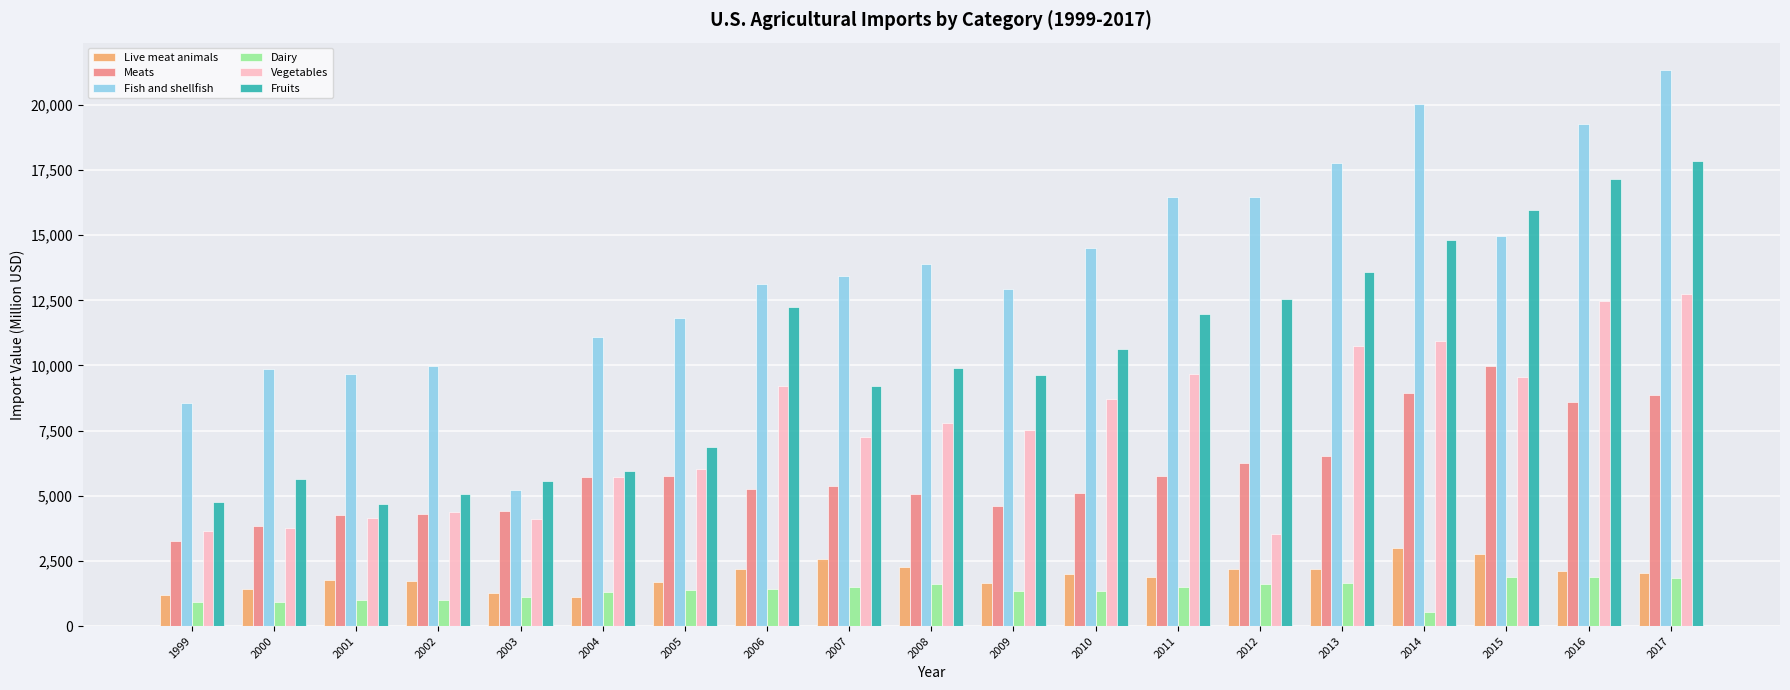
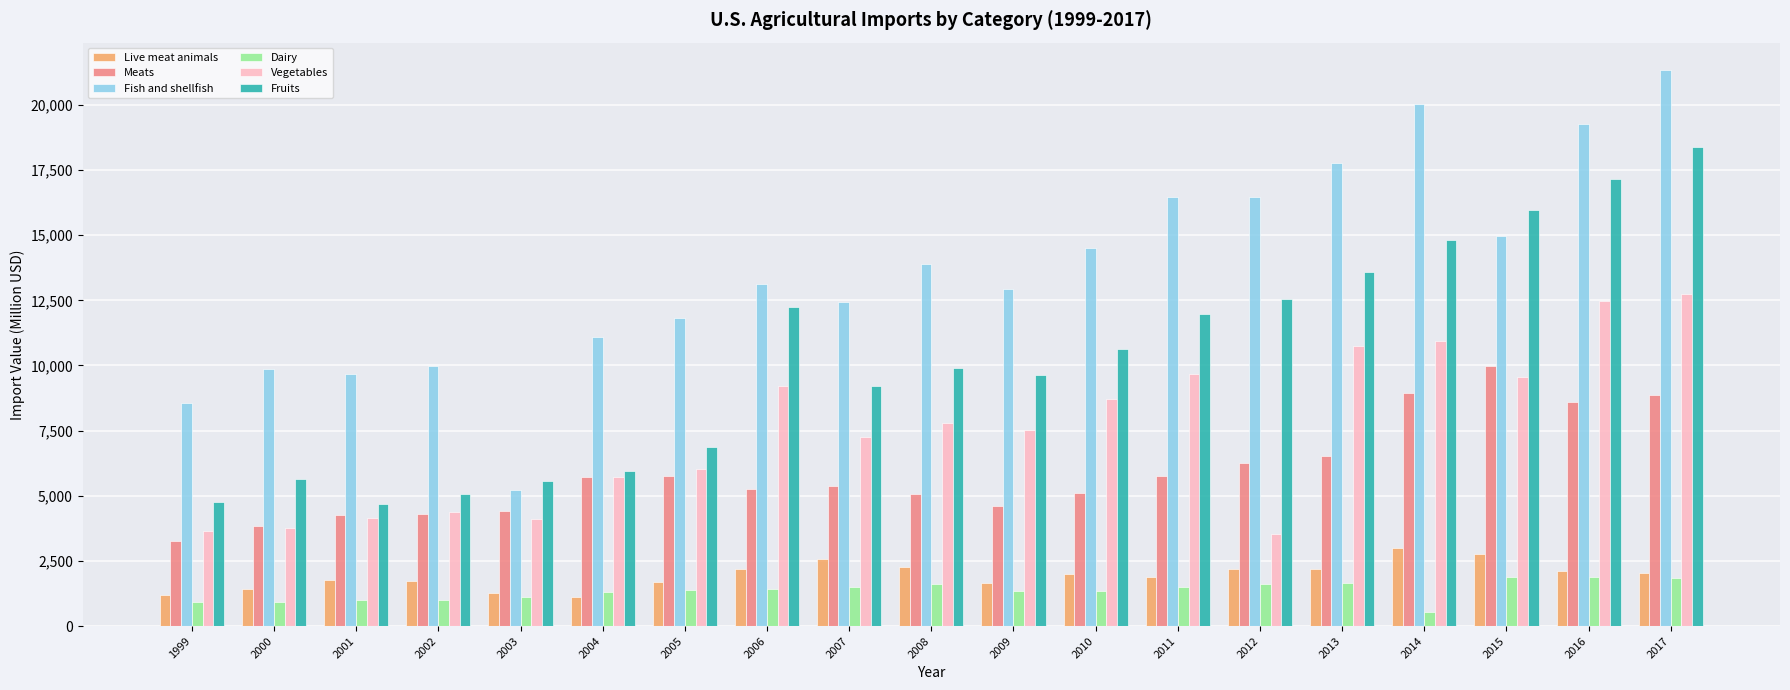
  {
    "Fish and shellfish": {
      "1999": "8,600",
      "2000": "9,900",
      "2001": "9,700",
      "2002": "10,000",
      "2003": "5,200",
      "2004": "11,100",
      "2005": "11,800",
      "2006": "13,100",
-     "2007": "13,400",
+     "2007": "12,500",
      "2008": "13,900",
      "2009": "12,900",
      "2010": "14,500",
      "2011": "16,500",
      "2012": "16,500",
      "2013": "17,800",
      "2014": "20,100",
      "2015": "15,000",
      "2016": "19,300",
      "2017": "21,300"
    },
    "Dairy": {
      "1999": "900",
      "2000": "900",
      "2001": "1,000",
      "2002": "1,000",
      "2003": "1,100",
      "2004": "1,300",
      "2005": "1,400",
      "2006": "1,400",
      "2007": "1,500",
      "2008": "1,600",
      "2009": "1,400",
      "2010": "1,300",
      "2011": "1,500",
      "2012": "1,600",
      "2013": "1,600",
      "2014": "500",
      "2015": "1,900",
      "2016": "1,900",
      "2017": "1,800"
    },
    "Vegetables": {
      "1999": "3,600",
      "2000": "3,800",
      "2001": "4,200",
      "2002": "4,400",
      "2003": "4,100",
      "2004": "5,700",
      "2005": "6,000",
      "2006": "9,200",
      "2007": "7,300",
      "2008": "7,800",
      "2009": "7,500",
      "2010": "8,700",
      "2011": "9,700",
      "2012": "3,500",
      "2013": "10,700",
      "2014": "10,900",
      "2015": "9,600",
      "2016": "12,500",
      "2017": "12,700"
    },
    "Fruits": {
      "1999": "4,800",
      "2000": "5,600",
      "2001": "4,700",
      "2002": "5,100",
      "2003": "5,600",
      "2004": "6,000",
      "2005": "6,900",
      "2006": "12,200",
      "2007": "9,200",
      "2008": "9,900",
      "2009": "9,600",
      "2010": "10,600",
      "2011": "12,000",
      "2012": "12,500",
      "2013": "13,600",
      "2014": "14,800",
      "2015": "16,000",
      "2016": "17,200",
-     "2017": "17,800"
+     "2017": "18,400"
    }
  }
